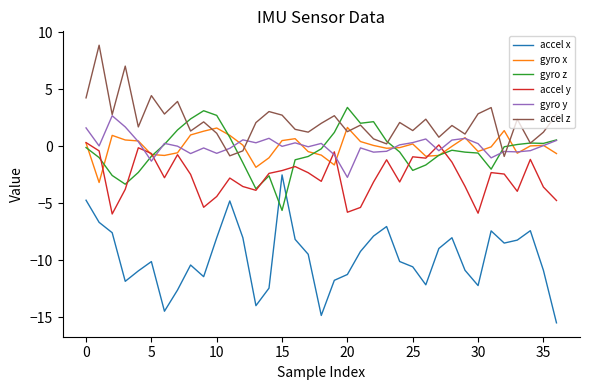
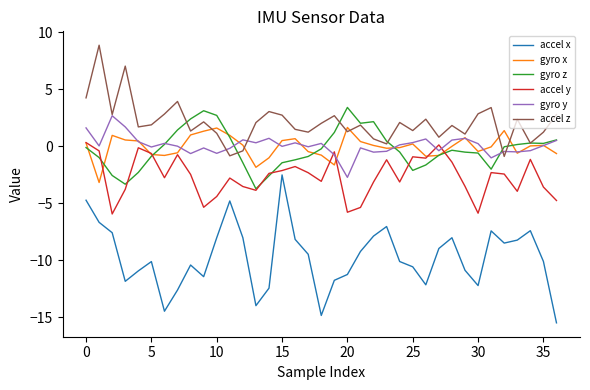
  {
    "accel x": {
      "0": -4.7,
      "5": -10.1,
      "10": -8.0,
      "15": -2.5,
      "20": -11.2,
      "25": -10.6,
      "30": -12.2,
-     "35": -10.9
+     "35": -10.1
    },
    "gyro x": {
      "10": 1.6,
      "15": 0.5,
      "20": 1.7
    },
    "gyro z": {
      "0": -0.1,
      "10": 2.7,
-     "15": -5.6,
+     "15": -1.4,
      "20": 3.4,
      "25": -2.1
    },
    "accel y": {
      "10": -4.4,
      "15": -2.1,
      "20": -5.8,
      "25": -0.9,
      "30": -5.9,
      "35": -3.6
    },
    "gyro y": {
      "0": 1.6,
-     "5": -1.3,
+     "5": -0.1,
      "10": -0.6,
      "15": 0.0,
      "20": -2.7,
      "30": 0.2
    },
    "accel z": {
      "0": 4.3,
-     "5": 4.5,
+     "5": 1.9,
      "10": 1.1,
      "15": 2.7,
      "20": 1.3,
      "25": 1.4,
      "30": 2.9,
      "35": 1.2
    }
  }
